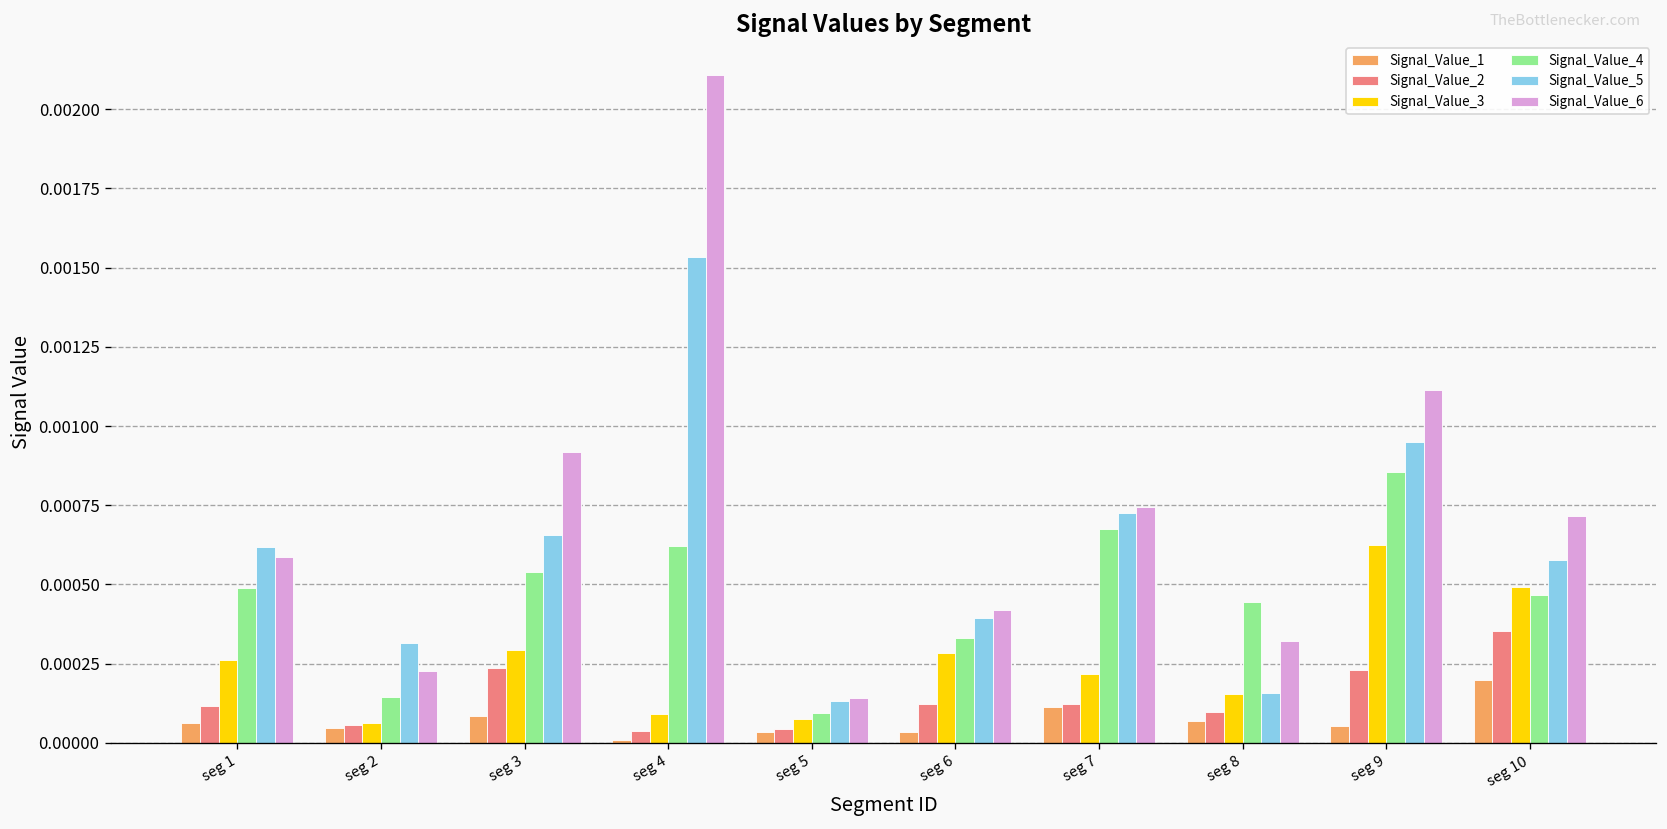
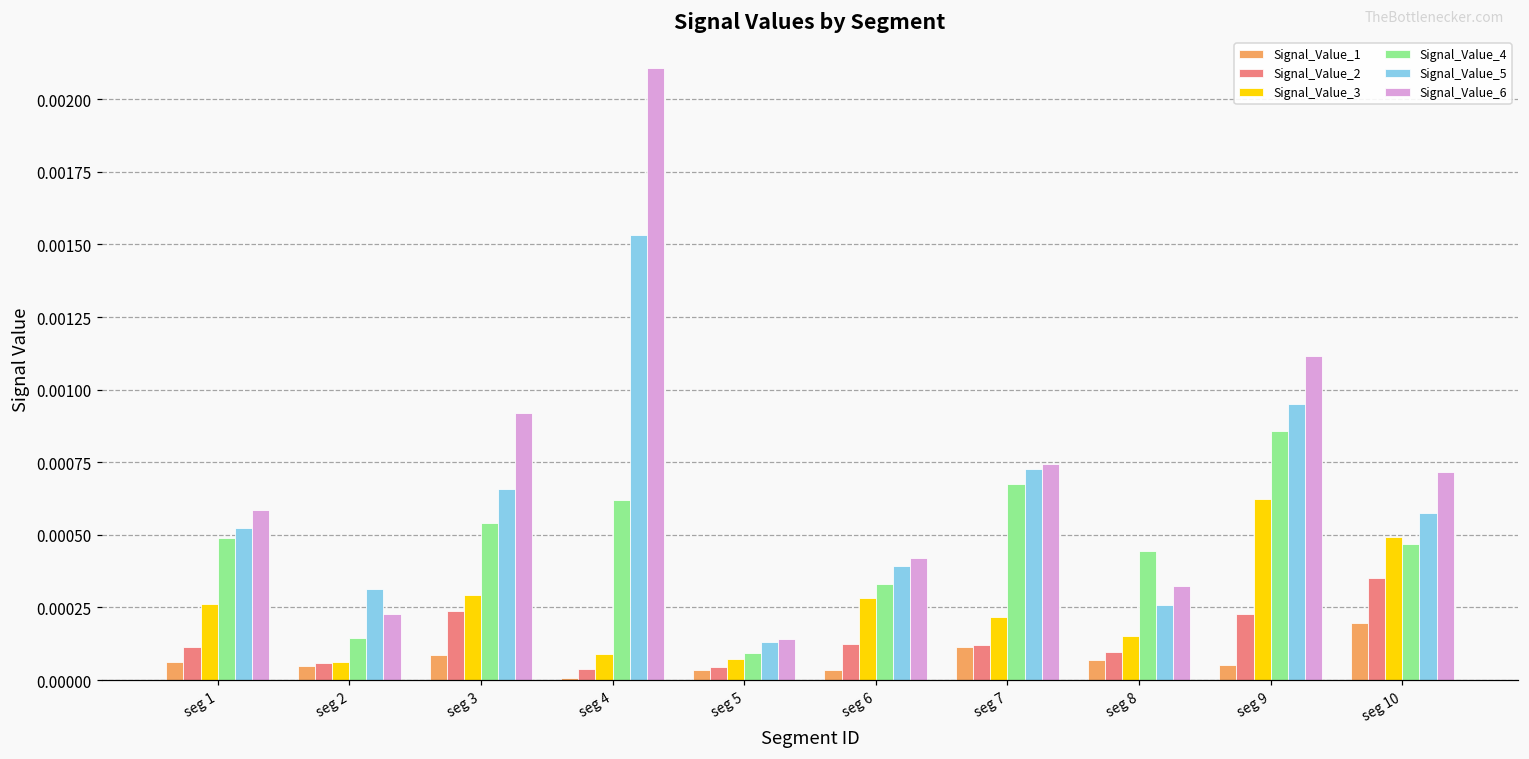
  {
    "Signal_Value_3": {
      "seg 1": 0.00026,
      "seg 2": 0.00006,
      "seg 3": 0.00029,
      "seg 4": 0.00009,
      "seg 5": 0.00007,
      "seg 6": 0.00028,
      "seg 7": 0.00022,
      "seg 8": 0.00015,
      "seg 9": 0.00062,
      "seg 10": 0.00049
    },
    "Signal_Value_4": {
      "seg 1": 0.00049,
      "seg 2": 0.00014,
      "seg 3": 0.00054,
      "seg 4": 0.00062,
      "seg 5": 0.00009,
      "seg 6": 0.00033,
      "seg 7": 0.00067,
      "seg 8": 0.00045,
      "seg 9": 0.00086,
      "seg 10": 0.00047
    },
    "Signal_Value_5": {
-     "seg 1": 0.00062,
+     "seg 1": 0.00052,
      "seg 2": 0.00031,
      "seg 3": 0.00066,
      "seg 4": 0.00153,
      "seg 5": 0.00013,
      "seg 6": 0.00039,
      "seg 7": 0.00073,
-     "seg 8": 0.00016,
+     "seg 8": 0.00026,
      "seg 9": 0.00095,
      "seg 10": 0.00058
    },
    "Signal_Value_6": {
      "seg 1": 0.00059,
      "seg 2": 0.00023,
      "seg 3": 0.00092,
      "seg 4": 0.00211,
      "seg 5": 0.00014,
      "seg 6": 0.00042,
      "seg 7": 0.00074,
      "seg 8": 0.00032,
      "seg 9": 0.00111,
      "seg 10": 0.00072
    }
  }
